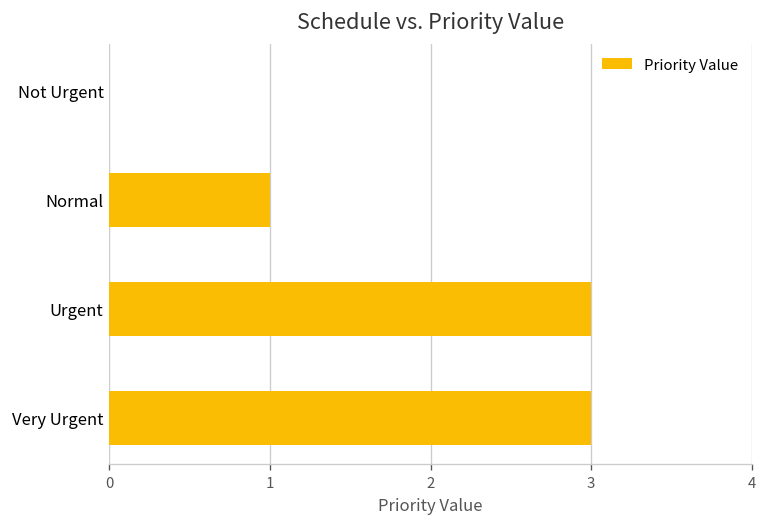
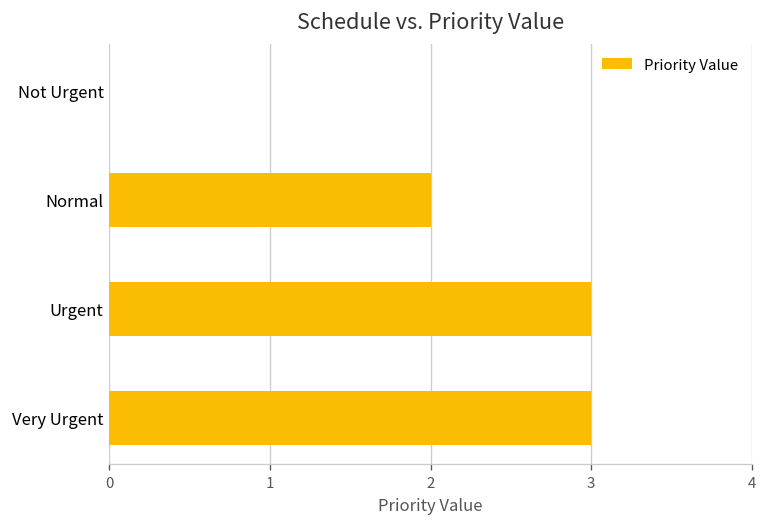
  {
    "Not Urgent": 0,
-   "Normal": 1,
+   "Normal": 2,
    "Urgent": 3,
    "Very Urgent": 3
  }
